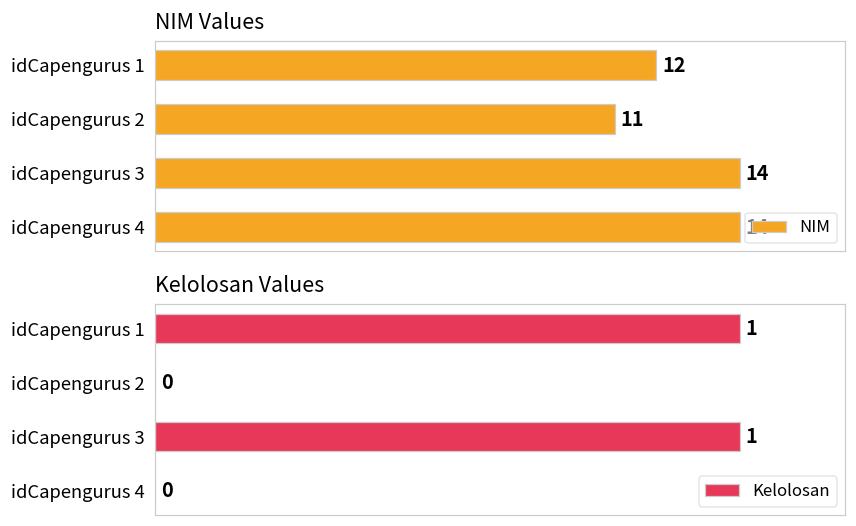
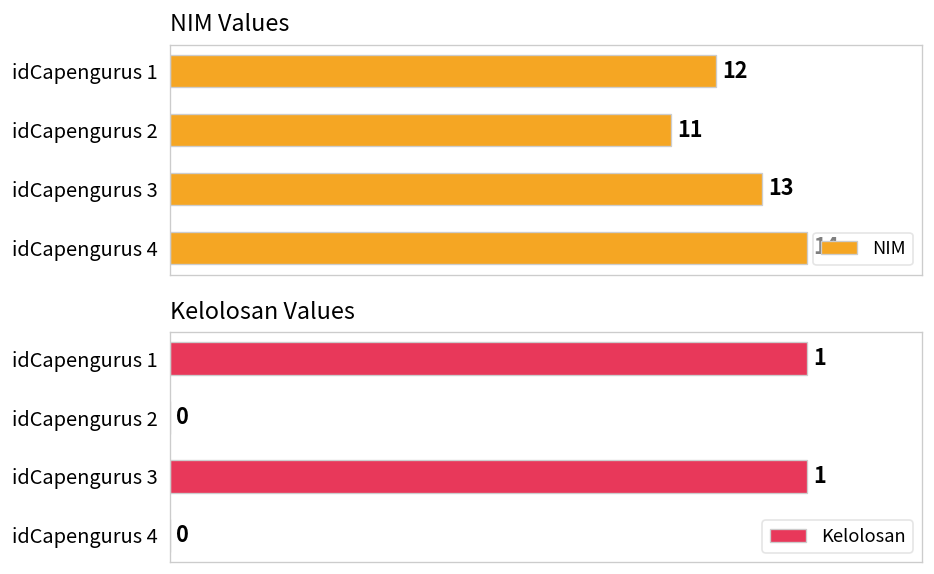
  {
    "NIM Values": {
      "idCapengurus 1": 12,
      "idCapengurus 2": 11,
-     "idCapengurus 3": 14
+     "idCapengurus 3": 13
    },
    "Kelolosan Values": {
      "idCapengurus 1": 1,
      "idCapengurus 2": 0,
      "idCapengurus 3": 1,
      "idCapengurus 4": 0
    }
  }
